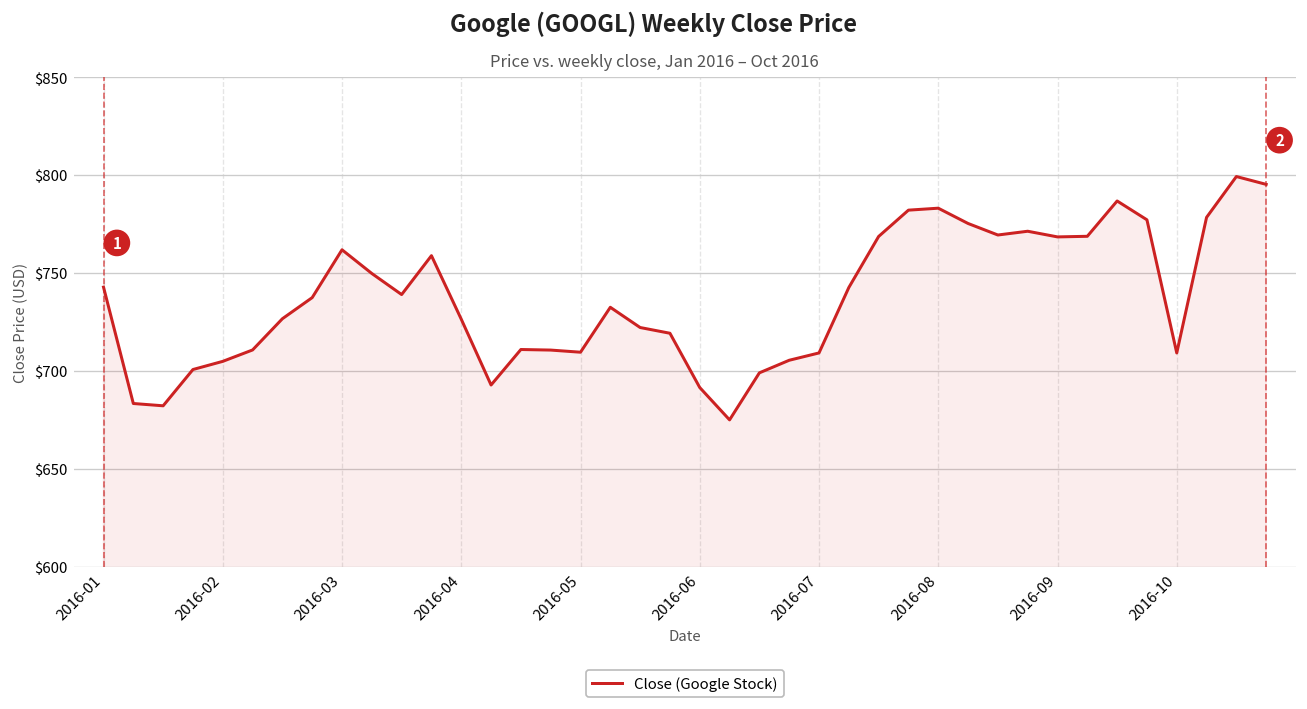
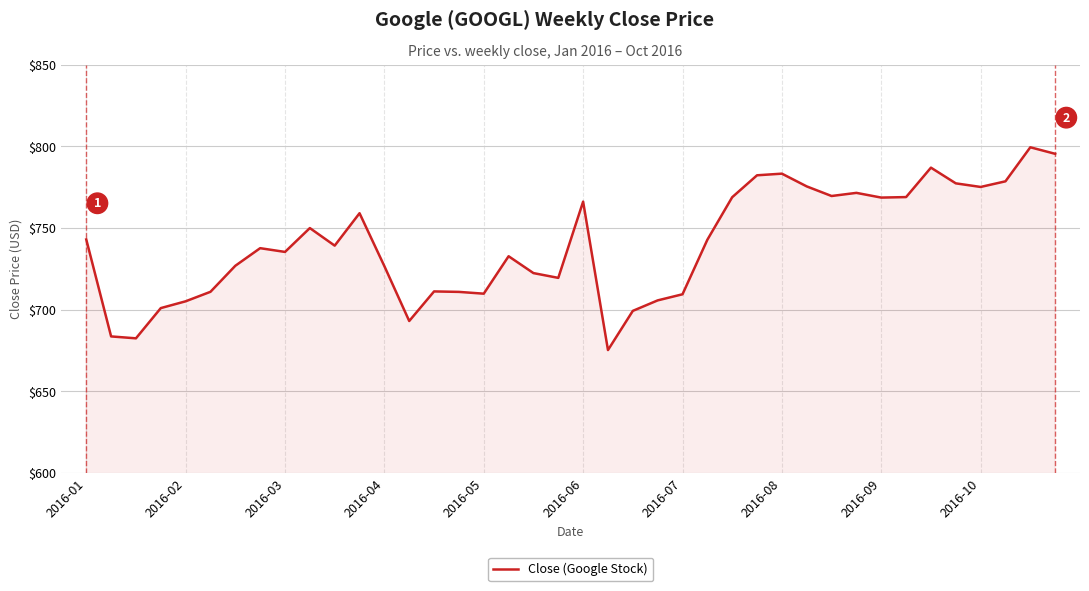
  {
    "2016-01": "$743",
    "2016-02": "$705",
-   "2016-03": "$762",
+   "2016-03": "$735",
    "2016-04": "$727",
    "2016-05": "$710",
-   "2016-06": "$692",
+   "2016-06": "$766",
    "2016-07": "$709",
    "2016-08": "$783",
    "2016-09": "$769",
-   "2016-10": "$709"
+   "2016-10": "$775"
  }
